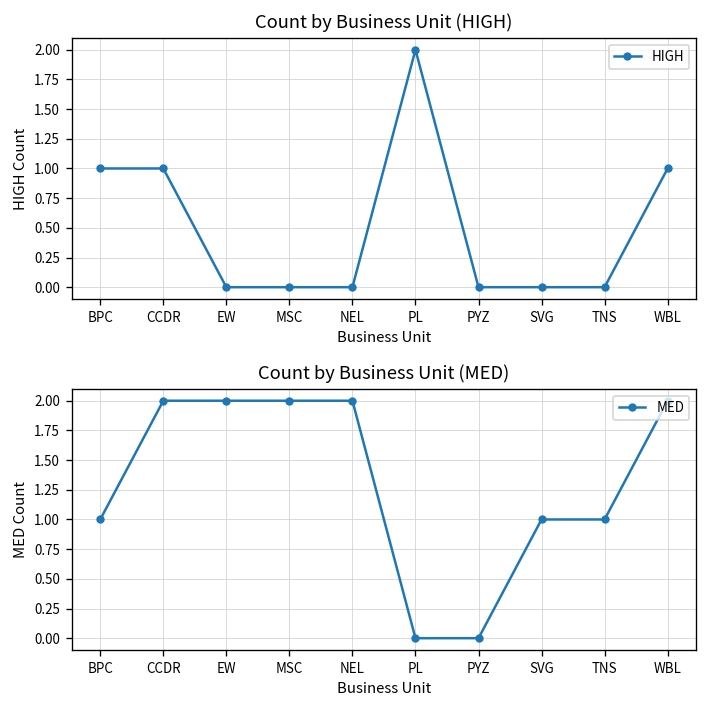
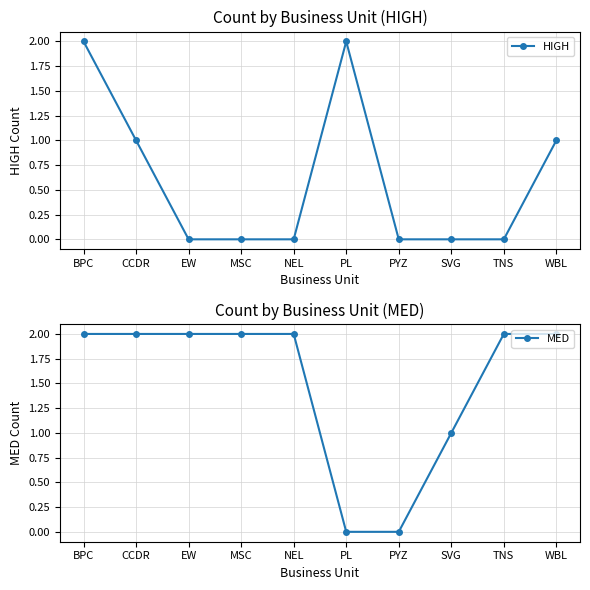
  {
    "Count by Business Unit (HIGH)": {
-     "BPC": 1,
+     "BPC": 2,
      "CCDR": 1,
      "EW": 0,
      "MSC": 0,
      "NEL": 0,
      "PL": 2,
      "PYZ": 0,
      "SVG": 0,
      "TNS": 0,
      "WBL": 1
    },
    "Count by Business Unit (MED)": {
-     "BPC": 1,
+     "BPC": 2,
      "CCDR": 2,
      "EW": 2,
      "MSC": 2,
      "NEL": 2,
      "PL": 0,
      "PYZ": 0,
      "SVG": 1,
-     "TNS": 1
+     "TNS": 2
    }
  }
